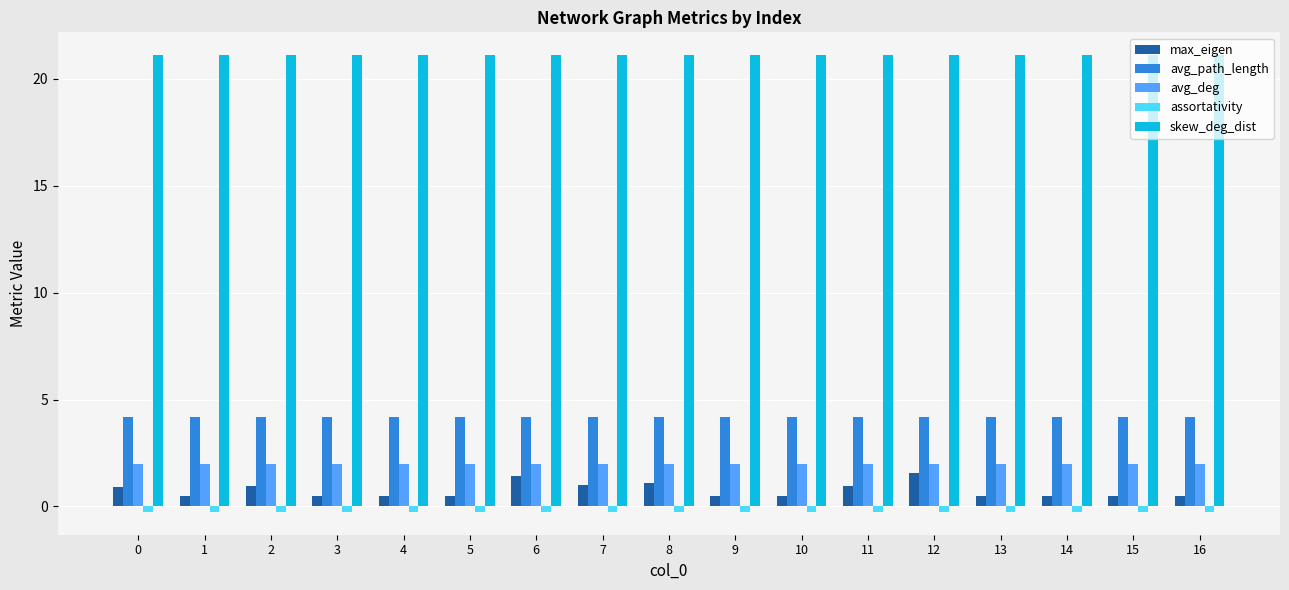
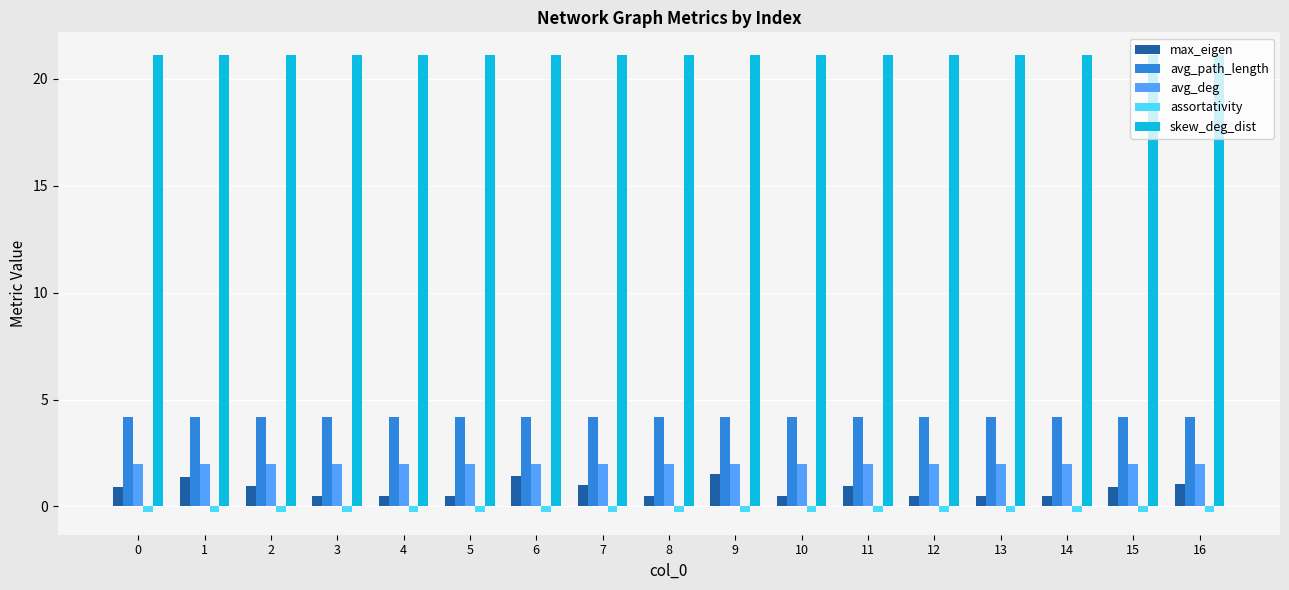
  {
    "max_eigen": {
      "0": 0.9,
-     "1": 0.5,
+     "1": 1.4,
      "2": 0.9,
      "3": 0.5,
      "4": 0.5,
      "5": 0.5,
      "6": 1.4,
      "7": 1.0,
-     "8": 1.1,
-     "9": 0.5,
+     "8": 0.5,
+     "9": 1.5,
      "10": 0.5,
      "11": 0.9,
-     "12": 1.6,
+     "12": 0.5,
      "13": 0.5,
      "14": 0.5,
-     "15": 0.5,
-     "16": 0.5
+     "15": 0.9,
+     "16": 1.1
    },
    "assortativity": {
      "0": -0.3,
      "1": -0.3,
      "2": -0.3,
      "3": -0.3,
      "4": -0.3,
      "5": -0.3,
      "6": -0.3,
      "7": -0.3,
      "8": -0.3,
      "9": -0.3,
      "10": -0.3,
      "11": -0.3,
      "12": -0.3,
      "13": -0.3,
      "14": -0.3,
      "15": -0.3,
      "16": -0.3
    },
    "skew_deg_dist": {
      "0": 21.1,
      "1": 21.1,
      "2": 21.1,
      "3": 21.1,
      "4": 21.1,
      "5": 21.1,
      "6": 21.1,
      "7": 21.1,
      "8": 21.1,
      "9": 21.1,
      "10": 21.1,
      "11": 21.1,
      "12": 21.1,
      "13": 21.1,
      "14": 21.1
    }
  }
